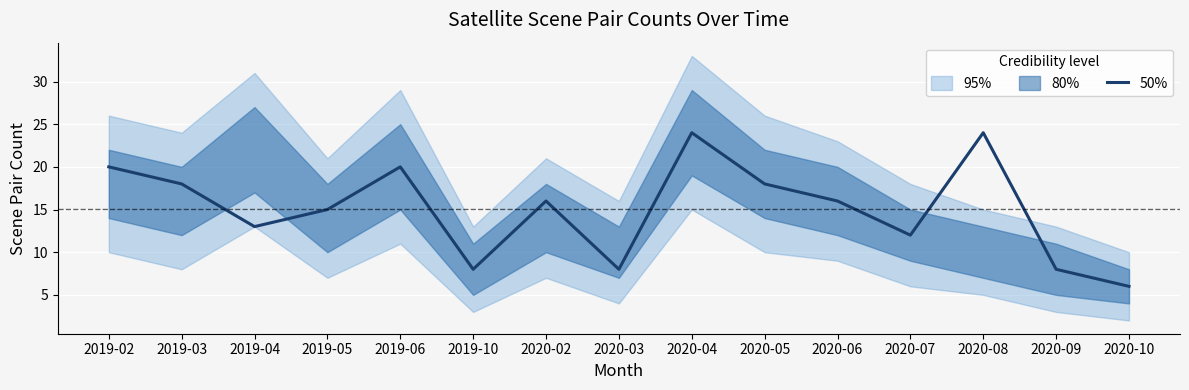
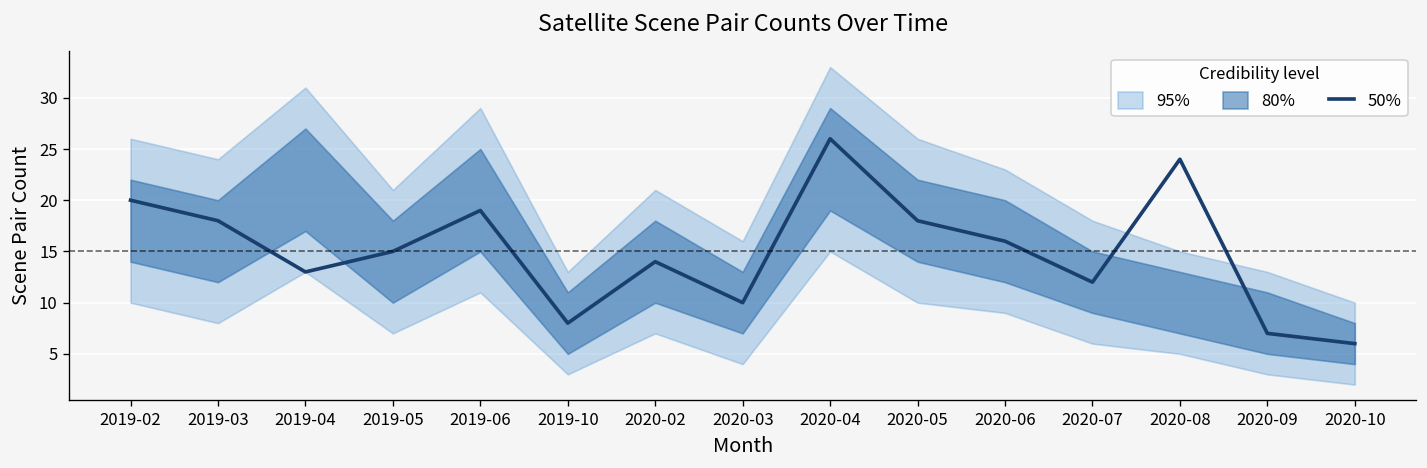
  {
    "50%": {
      "2019-02": 20,
      "2019-03": 18,
      "2019-04": 13,
      "2019-05": 15,
-     "2019-06": 20,
+     "2019-06": 19,
      "2019-10": 8,
-     "2020-02": 16,
-     "2020-03": 8,
-     "2020-04": 24,
+     "2020-02": 14,
+     "2020-03": 10,
+     "2020-04": 26,
      "2020-05": 18,
      "2020-06": 16,
      "2020-07": 12,
      "2020-08": 24,
-     "2020-09": 8,
+     "2020-09": 7,
      "2020-10": 6
    }
  }
